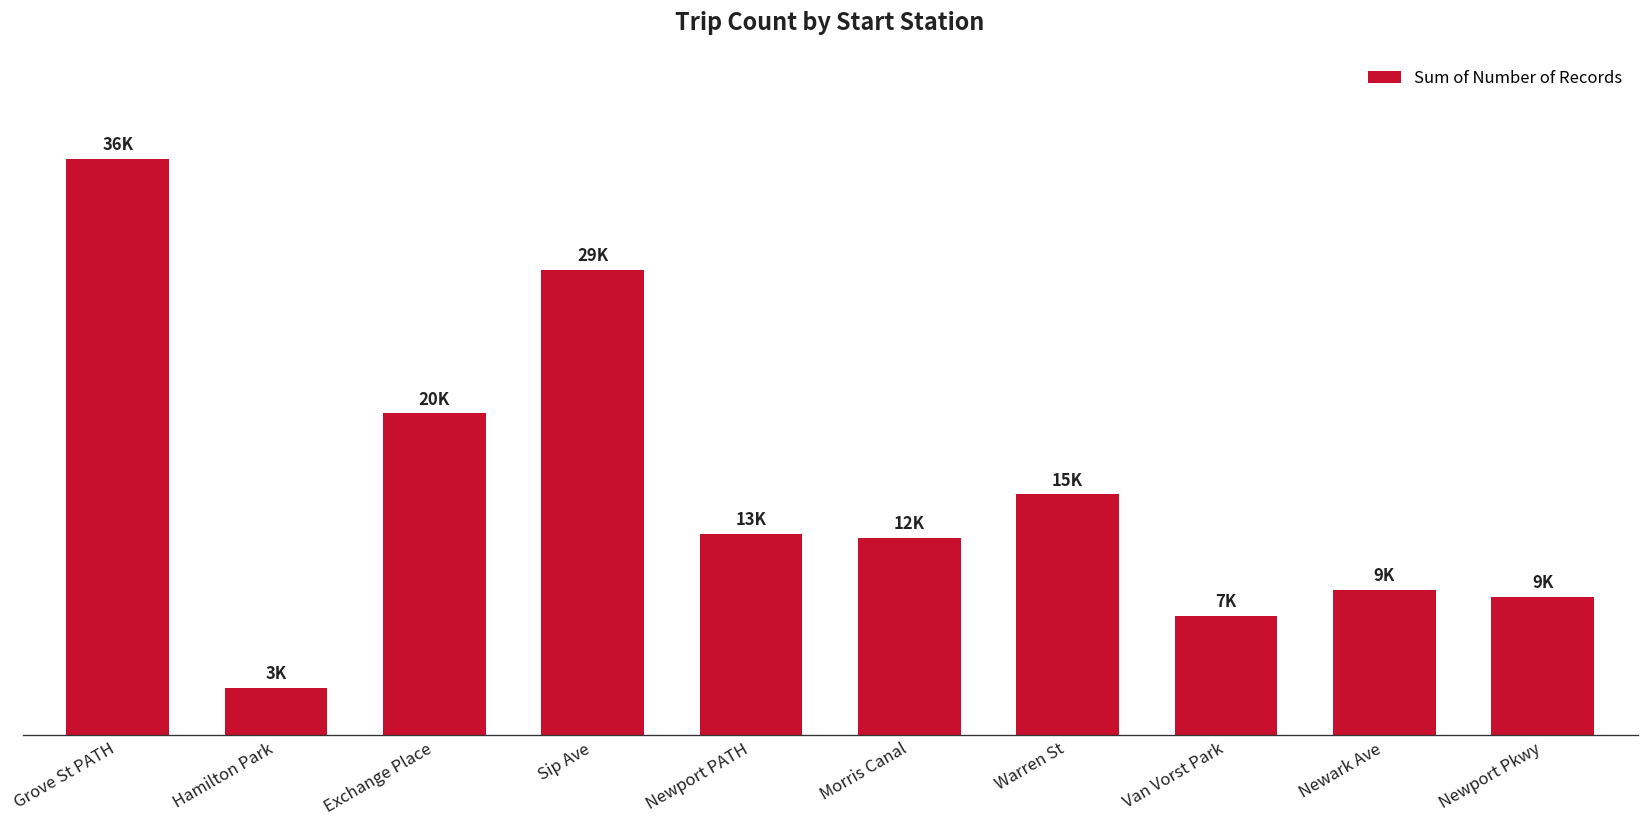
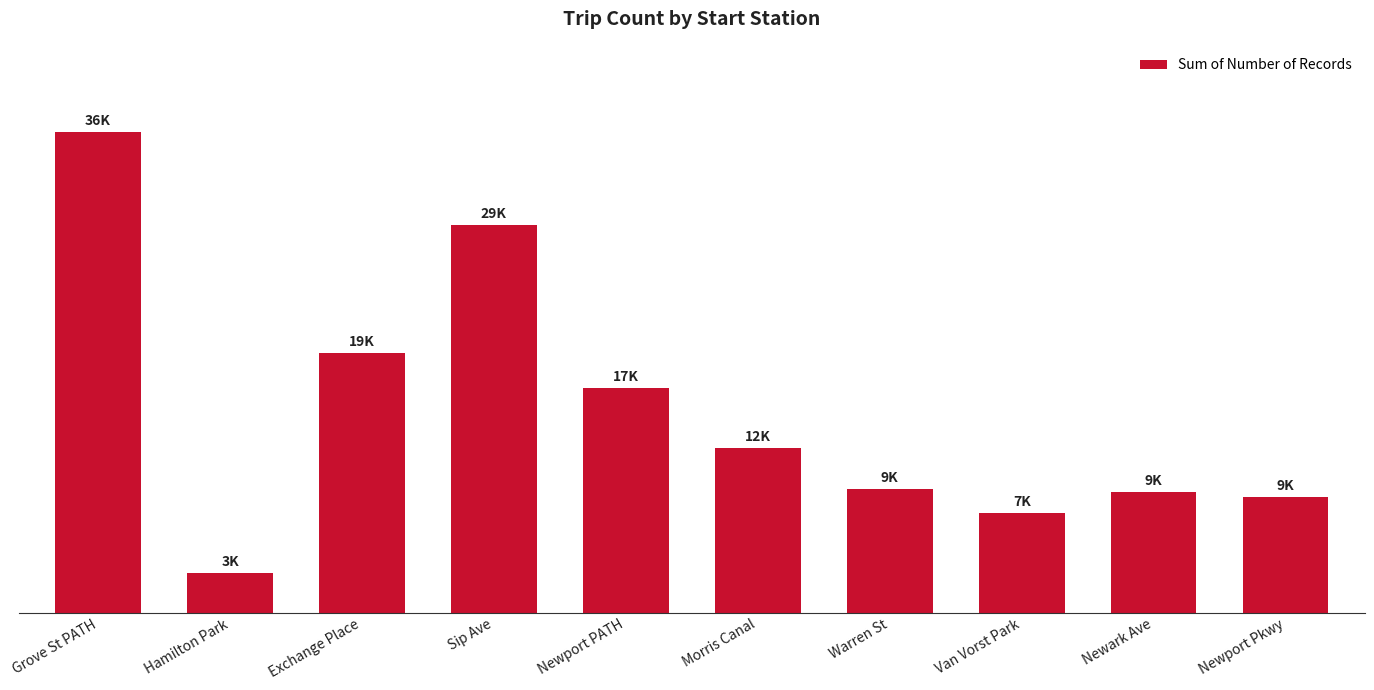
  {
    "Grove St PATH": "36K",
    "Hamilton Park": "3K",
-   "Exchange Place": "20K",
+   "Exchange Place": "19K",
    "Sip Ave": "29K",
-   "Newport PATH": "13K",
+   "Newport PATH": "17K",
    "Morris Canal": "12K",
-   "Warren St": "15K",
+   "Warren St": "9K",
    "Van Vorst Park": "7K",
    "Newark Ave": "9K",
    "Newport Pkwy": "9K"
  }
